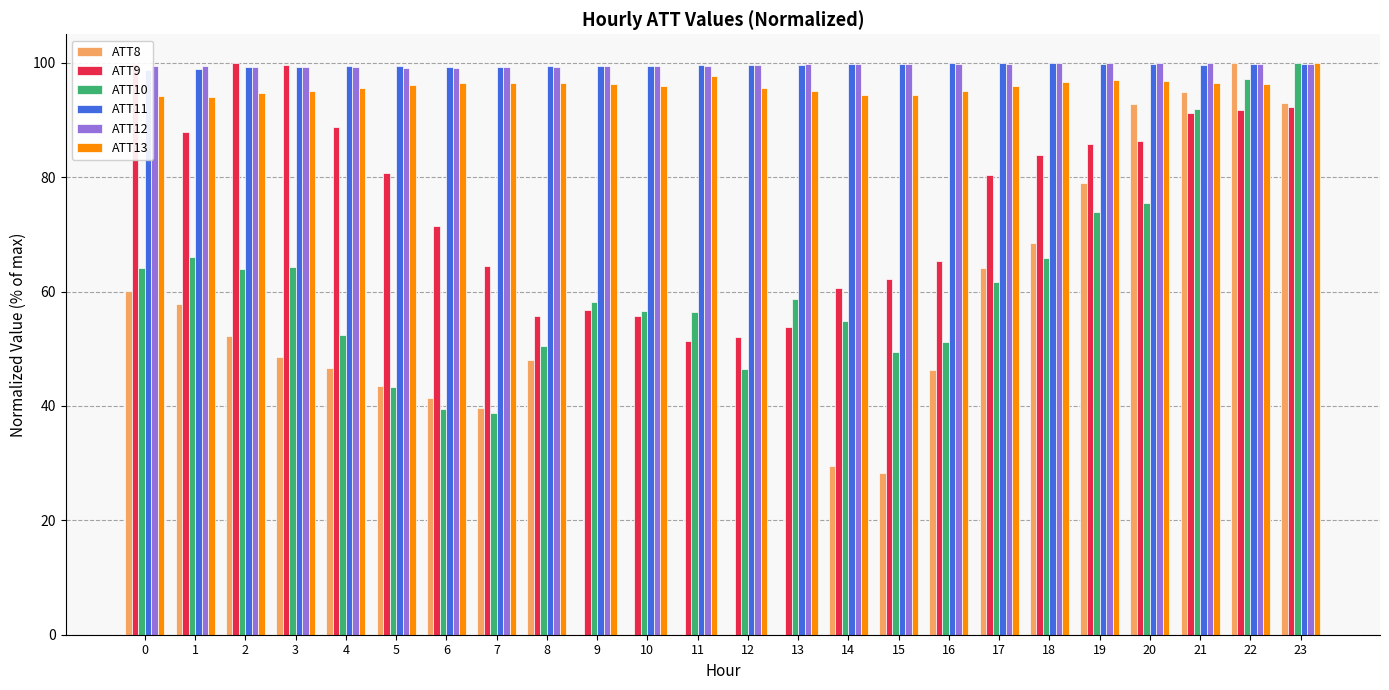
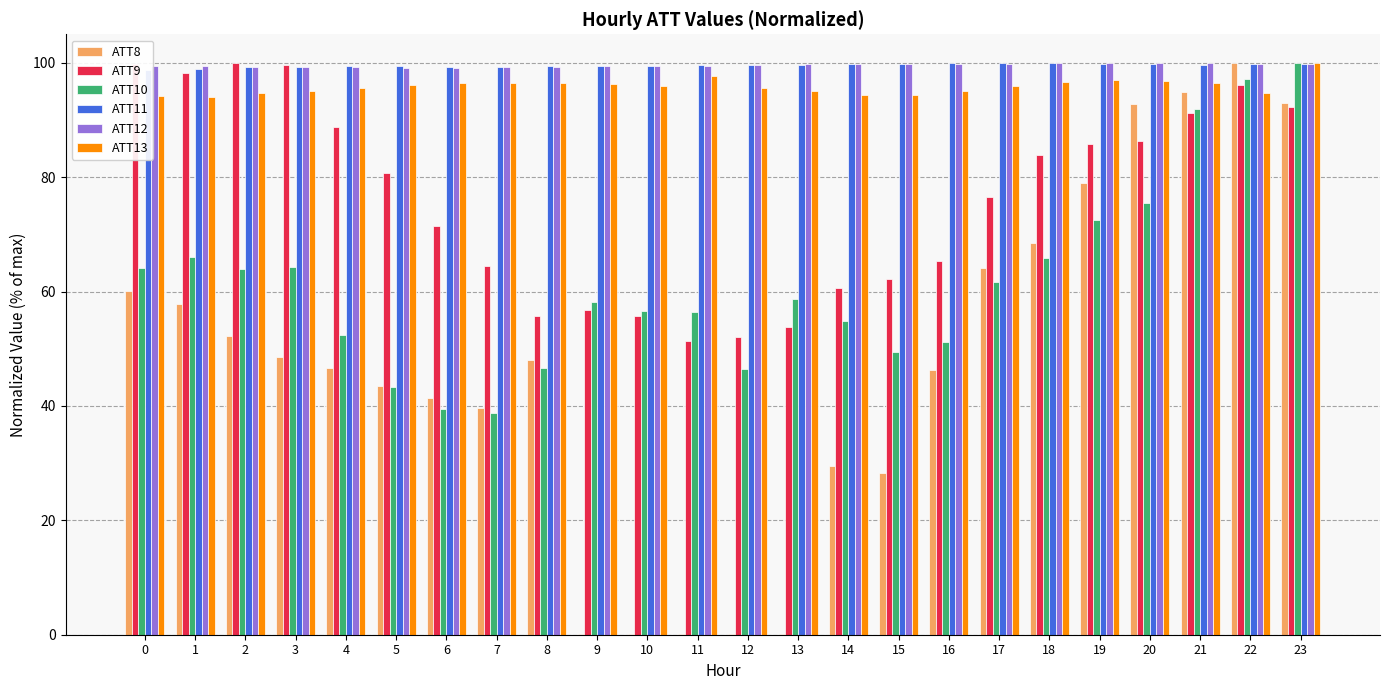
  {
    "ATT8": {
      "0": 60,
      "1": 58,
      "2": 52,
      "3": 49,
      "4": 47,
      "5": 44,
      "6": 41,
      "7": 40,
      "8": 48,
      "14": 29,
      "15": 28,
      "16": 46,
      "17": 64,
      "18": 69,
      "19": 79,
      "20": 93,
      "21": 95,
      "22": 100,
      "23": 93
    },
    "ATT9": {
-     "1": 88,
+     "1": 98,
      "2": 100,
      "3": 100,
      "4": 89,
      "5": 81,
      "6": 72,
      "7": 65,
      "8": 56,
      "9": 57,
      "10": 56,
      "11": 51,
      "12": 52,
      "13": 54,
      "14": 61,
      "15": 62,
      "16": 65,
-     "17": 80,
+     "17": 76,
      "18": 84,
      "19": 86,
      "20": 86,
      "21": 91,
-     "22": 92,
+     "22": 96,
      "23": 92
    },
    "ATT10": {
      "0": 64,
      "1": 66,
      "2": 64,
      "3": 64,
      "4": 52,
      "5": 43,
      "6": 39,
      "7": 39,
-     "8": 50,
+     "8": 47,
      "9": 58,
      "10": 57,
      "11": 56,
      "12": 47,
      "13": 59,
      "14": 55,
      "15": 49,
      "16": 51,
      "17": 62,
      "18": 66,
-     "19": 74,
+     "19": 72,
      "20": 75,
      "21": 92,
      "22": 97,
      "23": 100
    },
    "ATT11": {
      "1": 99,
      "2": 99,
      "3": 99,
      "4": 99,
      "5": 99,
      "6": 99,
      "7": 99,
      "8": 99,
      "9": 99,
      "10": 100,
      "11": 100,
      "12": 100,
      "13": 100,
      "14": 100,
      "15": 100,
      "16": 100,
      "17": 100,
      "18": 100,
      "19": 100,
      "20": 100,
      "21": 100,
      "22": 100,
      "23": 100
    },
    "ATT12": {
      "0": 99,
      "1": 99,
      "2": 99,
      "3": 99,
      "4": 99,
      "5": 99,
      "6": 99,
      "7": 99,
      "8": 99,
      "9": 99,
      "10": 99,
      "11": 100,
      "12": 100,
      "13": 100,
      "14": 100,
      "15": 100,
      "16": 100,
      "17": 100,
      "18": 100,
      "19": 100,
      "20": 100,
      "21": 100,
      "22": 100,
      "23": 100
    },
    "ATT13": {
      "0": 94,
      "1": 94,
      "2": 95,
      "3": 95,
      "4": 96,
      "5": 96,
      "6": 96,
      "7": 96,
      "8": 96,
      "9": 96,
      "10": 96,
      "11": 98,
      "12": 96,
      "13": 95,
      "14": 94,
      "15": 94,
      "16": 95,
      "17": 96,
      "18": 97,
      "19": 97,
      "20": 97,
      "21": 97,
-     "22": 96,
+     "22": 95,
      "23": 100
    }
  }
